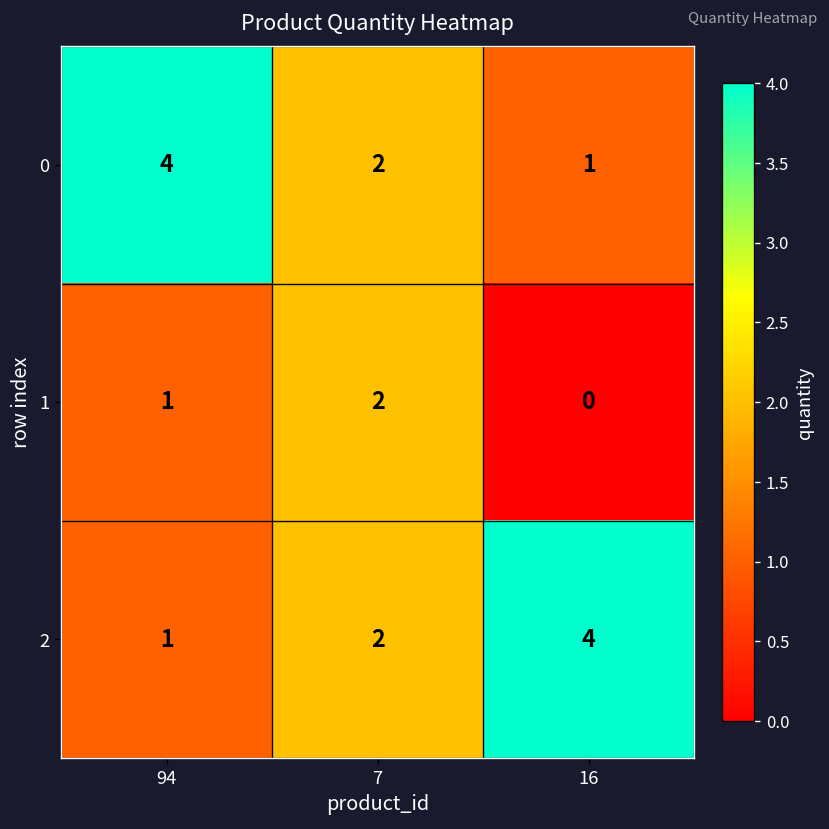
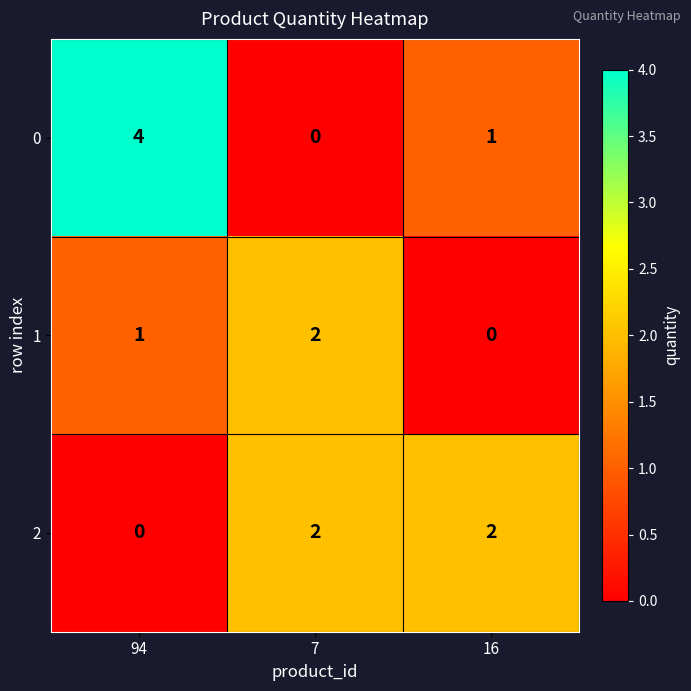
  {
    "0": {
      "94": 4,
-     "7": 2,
+     "7": 0,
      "16": 1
    },
    "1": {
      "94": 1,
      "7": 2,
      "16": 0
    },
    "2": {
-     "94": 1,
+     "94": 0,
      "7": 2,
-     "16": 4
+     "16": 2
    }
  }
